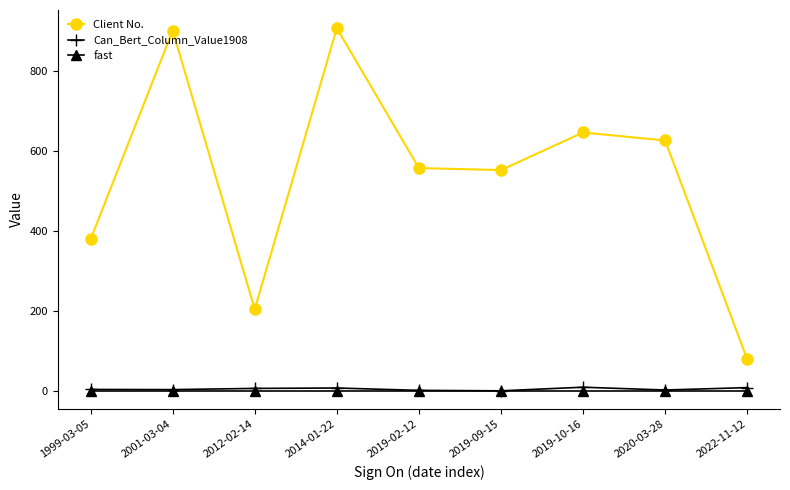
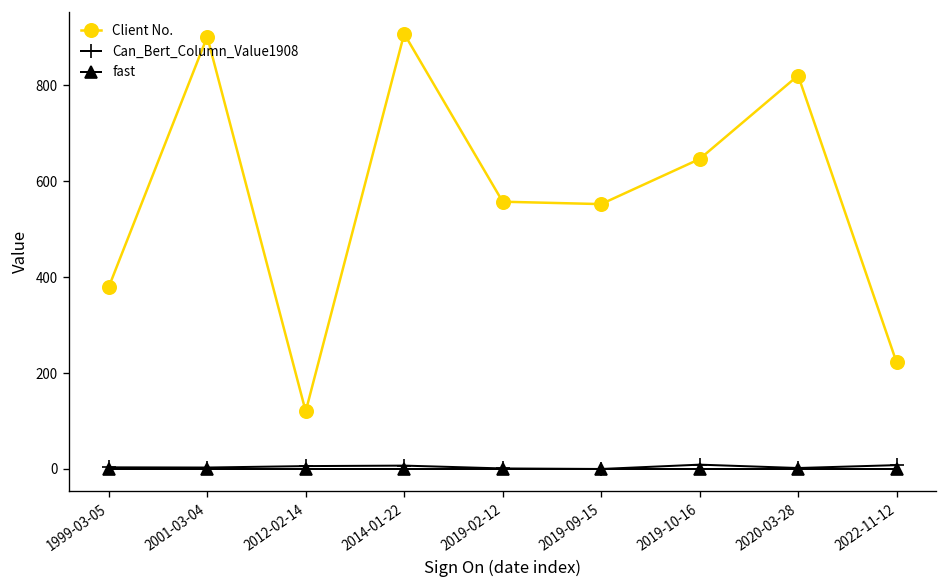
  {
    "Client No.": {
      "1999-03-05": 380,
      "2001-03-04": 900,
-     "2012-02-14": 200,
+     "2012-02-14": 120,
      "2014-01-22": 910,
      "2019-02-12": 560,
      "2019-09-15": 550,
      "2019-10-16": 650,
-     "2020-03-28": 630,
-     "2022-11-12": 80
+     "2020-03-28": 820,
+     "2022-11-12": 220
    }
  }
